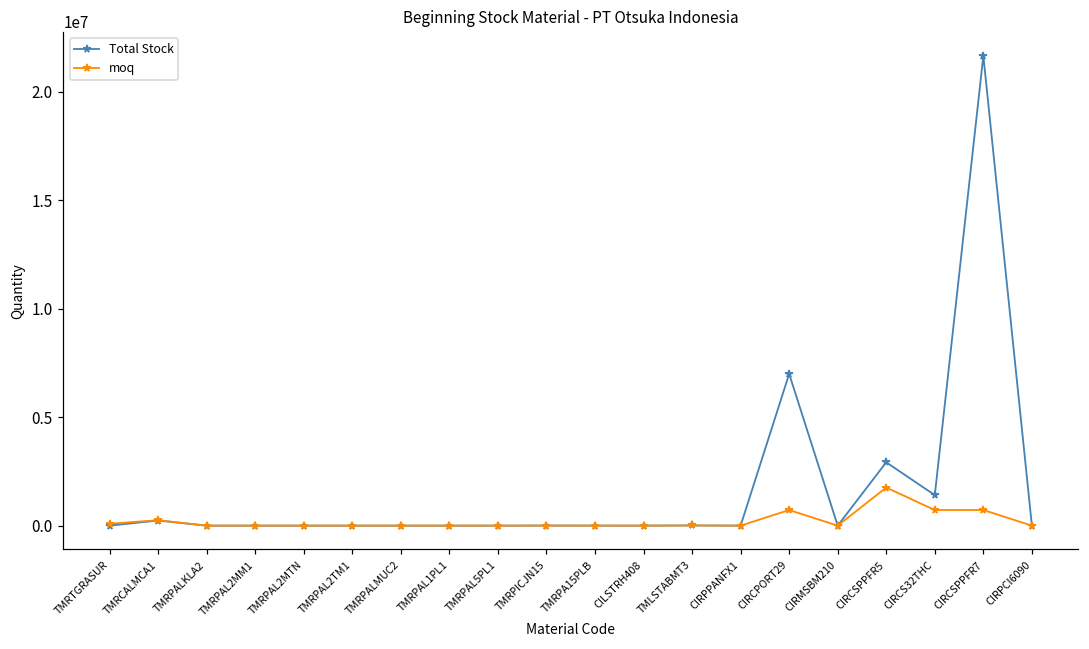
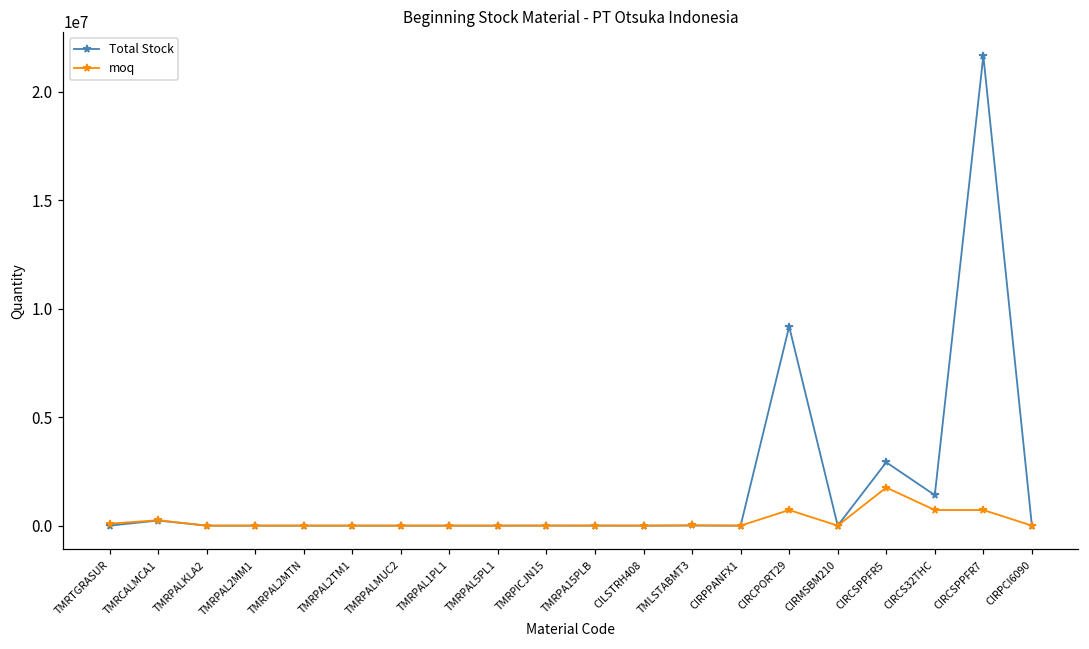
  {
    "Total Stock": {
-     "CIRCPORT29": 7000000,
+     "CIRCPORT29": 9200000,
      "CIRCSPPFR5": 2900000,
      "CIRCS32THC": 1400000,
      "CIRCSPPFR7": 21700000
    },
    "moq": {
      "CIRCPORT29": 700000,
      "CIRCSPPFR5": 1800000,
      "CIRCS32THC": 700000,
      "CIRCSPPFR7": 700000
    }
  }
